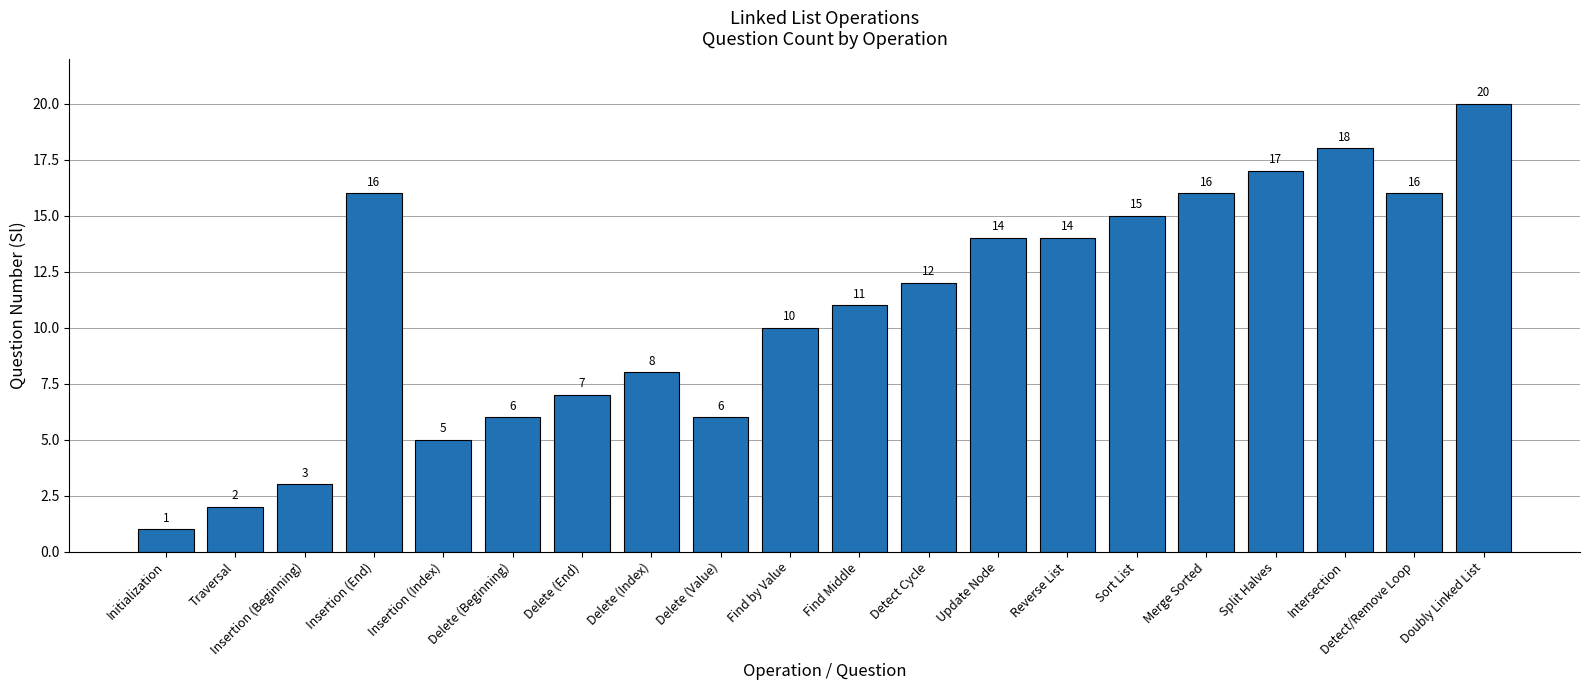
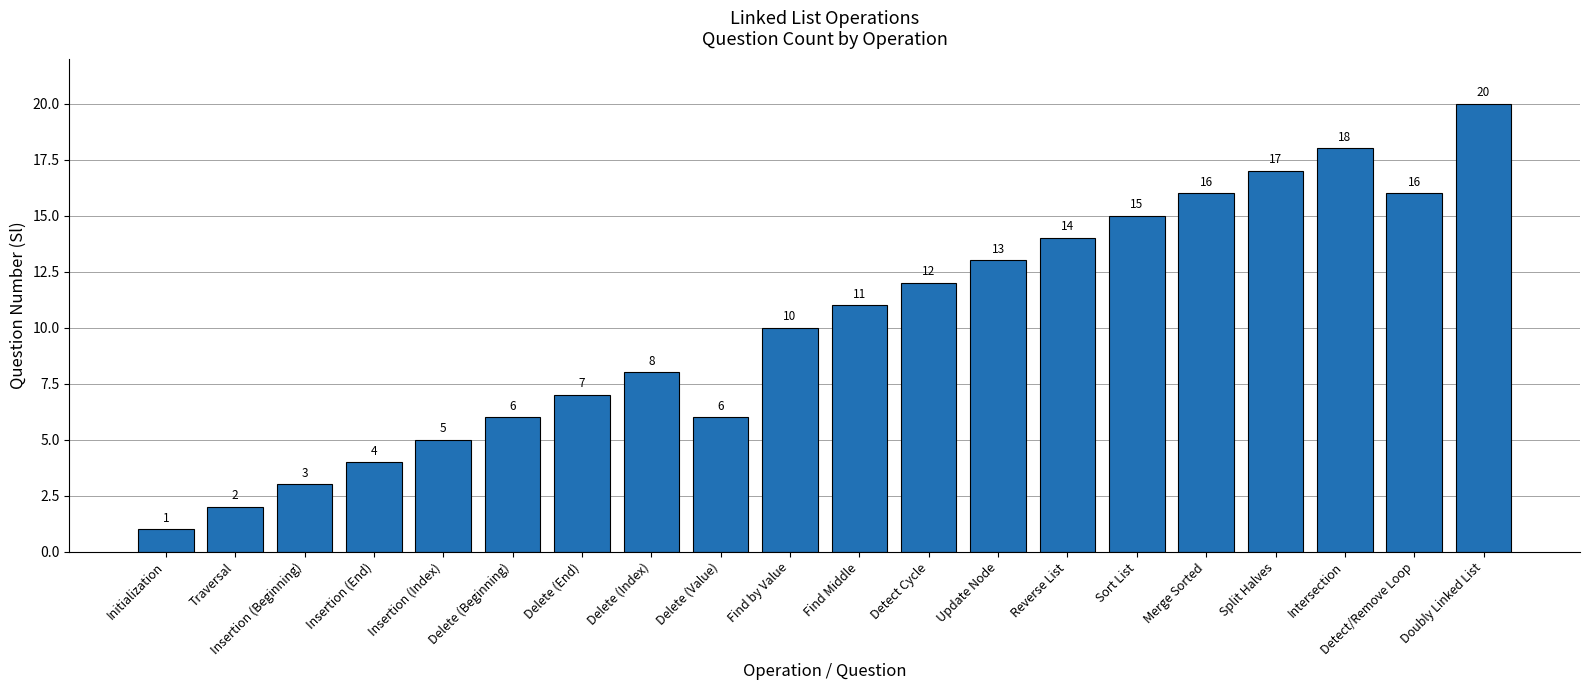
  {
    "Initialization": 1,
    "Traversal": 2,
    "Insertion (Beginning)": 3,
-   "Insertion (End)": 16,
+   "Insertion (End)": 4,
    "Insertion (Index)": 5,
    "Delete (Beginning)": 6,
    "Delete (End)": 7,
    "Delete (Index)": 8,
    "Delete (Value)": 6,
    "Find by Value": 10,
    "Find Middle": 11,
    "Detect Cycle": 12,
-   "Update Node": 14,
+   "Update Node": 13,
    "Reverse List": 14,
    "Sort List": 15,
    "Merge Sorted": 16,
    "Split Halves": 17,
    "Intersection": 18,
    "Detect/Remove Loop": 16,
    "Doubly Linked List": 20
  }
